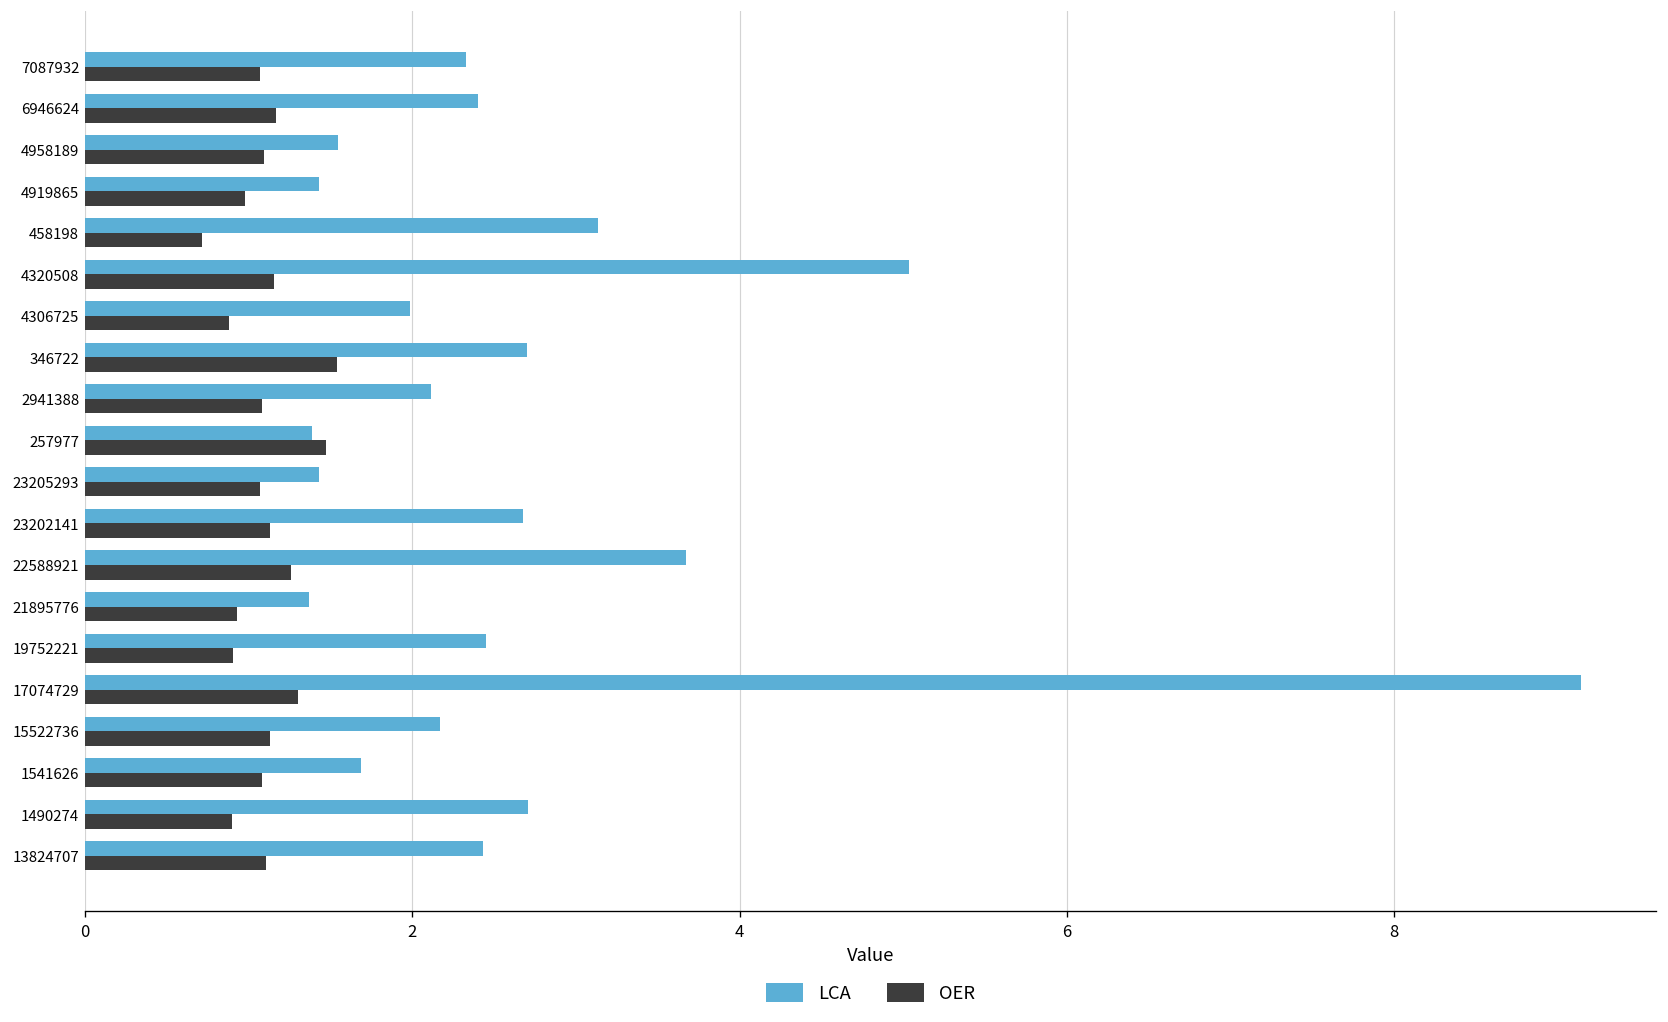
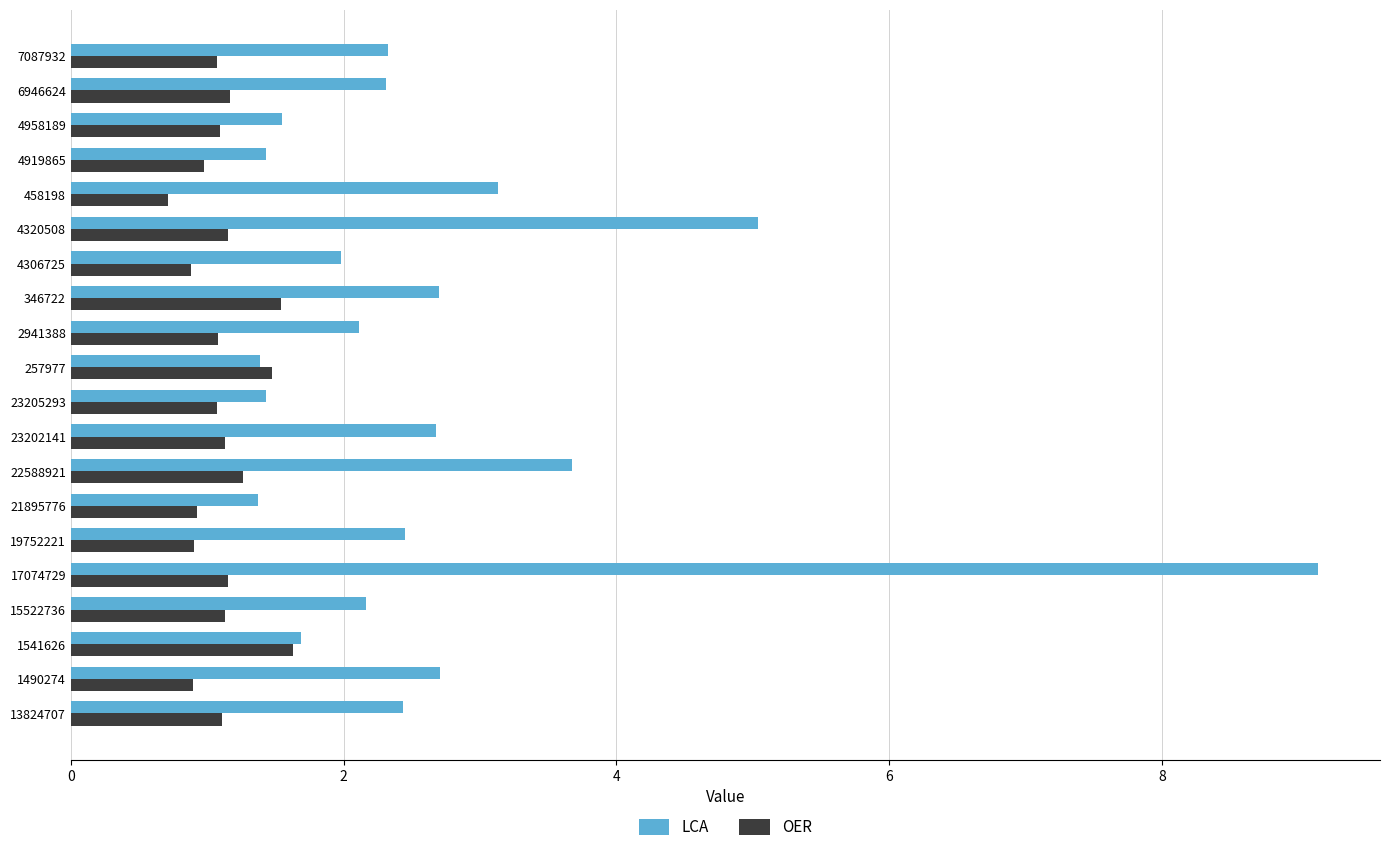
  {
    "LCA": {
      "7087932": 2.33,
-     "6946624": 2.40,
+     "6946624": 2.31,
      "4958189": 1.55,
      "4919865": 1.43,
      "458198": 3.13,
      "4320508": 5.04,
      "4306725": 1.98,
      "346722": 2.70,
      "2941388": 2.12,
      "257977": 1.39,
      "23205293": 1.43,
      "23202141": 2.68,
      "22588921": 3.67,
      "21895776": 1.37,
      "19752221": 2.45,
      "17074729": 9.14,
      "15522736": 2.17,
      "1541626": 1.68,
      "1490274": 2.71,
      "13824707": 2.43
    },
    "OER": {
      "7087932": 1.07,
      "6946624": 1.17,
      "4958189": 1.09,
      "4919865": 0.98,
      "458198": 0.72,
      "4320508": 1.15,
      "4306725": 0.88,
      "346722": 1.54,
      "2941388": 1.08,
      "257977": 1.47,
      "23205293": 1.07,
      "23202141": 1.13,
      "22588921": 1.26,
      "21895776": 0.93,
      "19752221": 0.91,
-     "17074729": 1.30,
+     "17074729": 1.15,
      "15522736": 1.13,
-     "1541626": 1.08,
+     "1541626": 1.63,
      "1490274": 0.90,
      "13824707": 1.11
    }
  }
